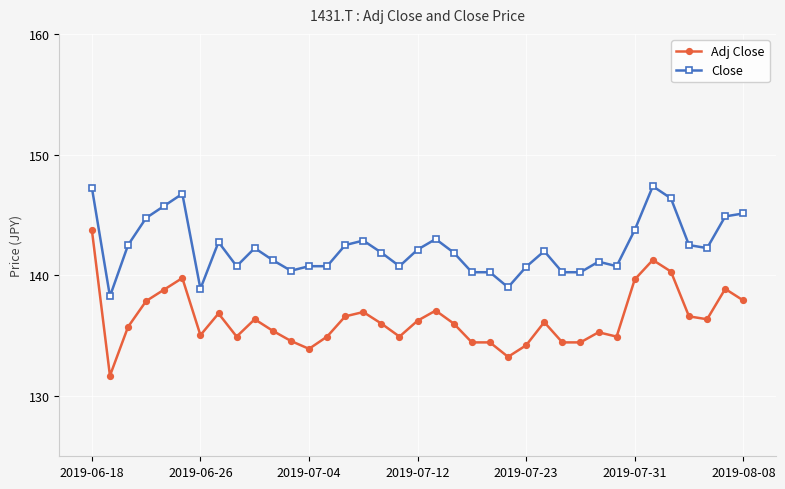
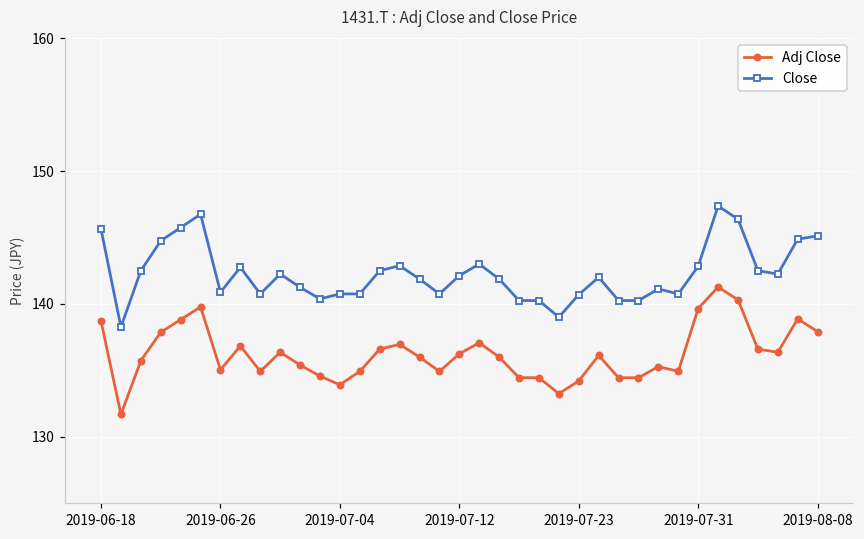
  {
    "Adj Close": {
-     "2019-06-18": 143.8,
+     "2019-06-18": 138.7,
      "2019-06-26": 135.0,
      "2019-07-04": 133.9,
      "2019-07-12": 136.2,
      "2019-07-23": 134.2,
      "2019-07-31": 139.6,
      "2019-08-08": 137.9
    },
    "Close": {
-     "2019-06-18": 147.3,
-     "2019-06-26": 138.9,
+     "2019-06-18": 145.6,
+     "2019-06-26": 140.9,
      "2019-07-04": 140.8,
      "2019-07-12": 142.1,
      "2019-07-23": 140.7,
-     "2019-07-31": 143.8,
+     "2019-07-31": 142.8,
      "2019-08-08": 145.1
    }
  }
